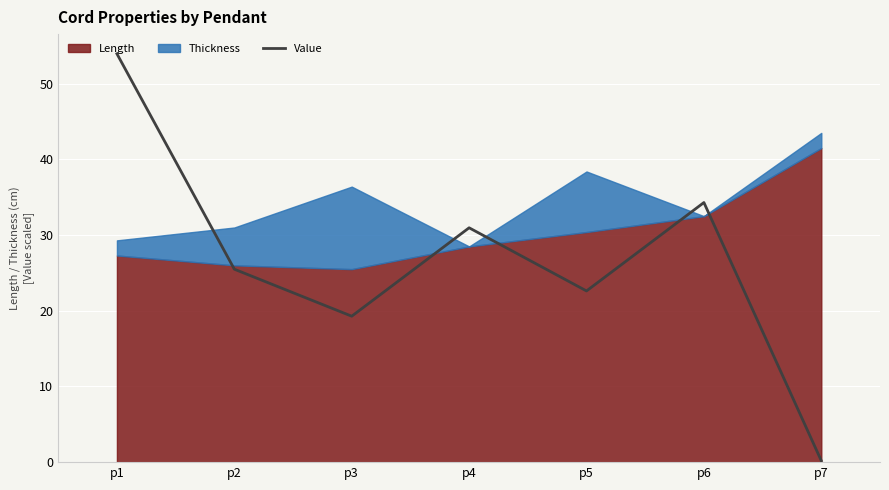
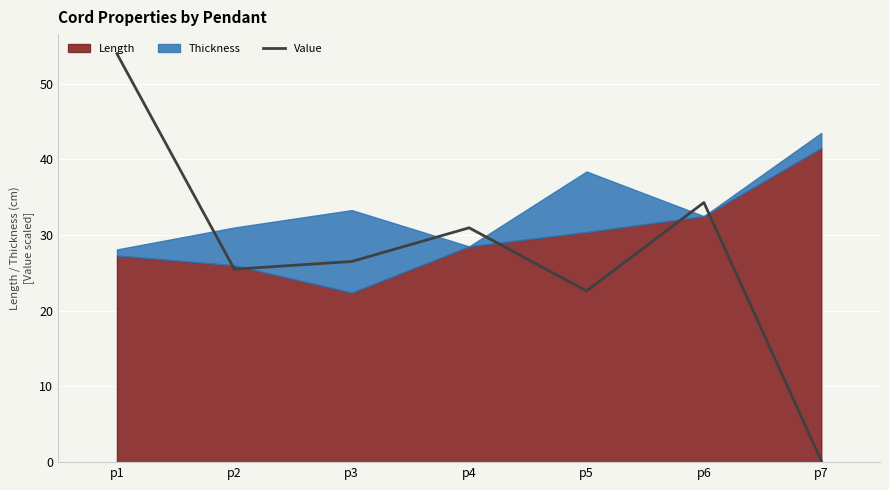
  {
    "Value": {
      "p1": 54,
      "p2": 25,
-     "p3": 19,
+     "p3": 27,
      "p4": 31,
      "p5": 23,
      "p6": 34,
      "p7": 0
    },
    "Length": {
      "p1": 27,
      "p2": 26,
-     "p3": 26,
+     "p3": 22,
      "p5": 30,
      "p7": 42
    },
    "Thickness": {
-     "p1": 2,
+     "p1": 1,
      "p2": 5,
      "p3": 11,
      "p5": 8,
      "p7": 2
    }
  }
